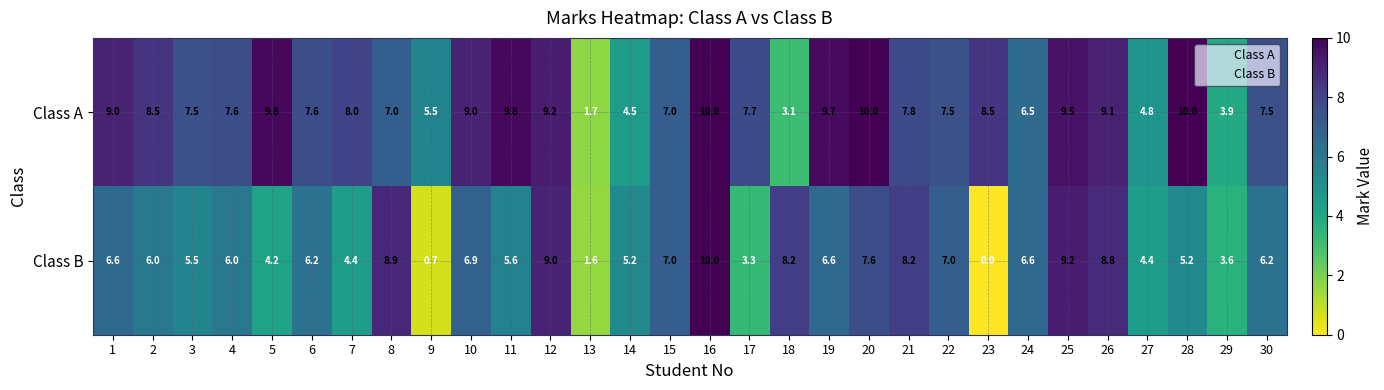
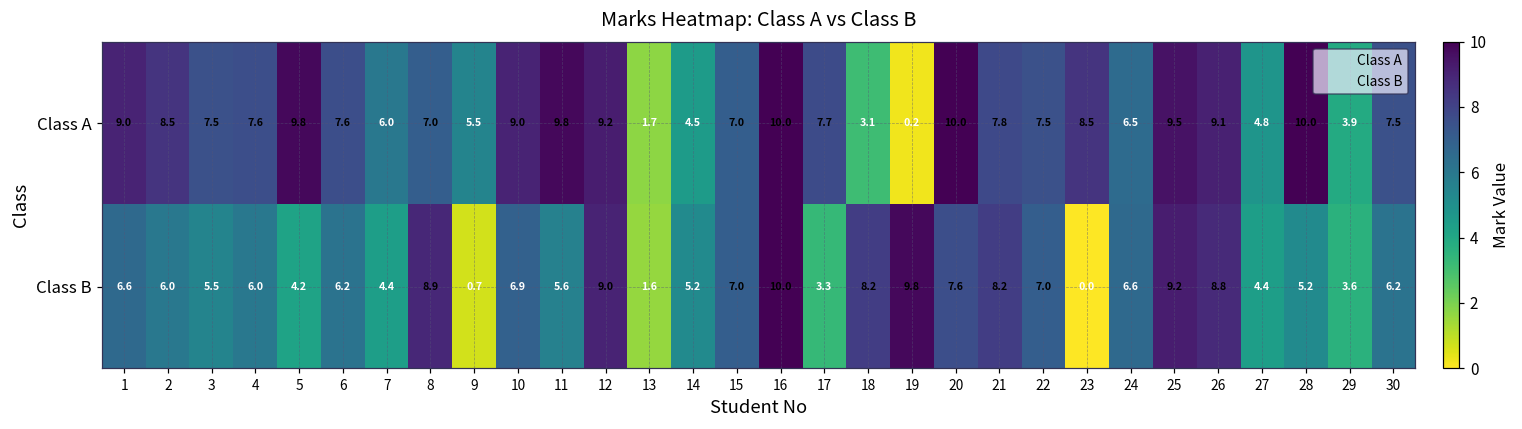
  {
    "Class A": {
      "1": 9.0,
      "2": 8.5,
      "3": 7.5,
      "4": 7.6,
      "5": 9.8,
      "6": 7.6,
-     "7": 8.0,
+     "7": 6.0,
      "8": 7.0,
      "9": 5.5,
      "10": 9.0,
      "11": 9.8,
      "12": 9.2,
      "13": 1.7,
      "14": 4.5,
      "15": 7.0,
      "16": 10.0,
      "17": 7.7,
      "18": 3.1,
-     "19": 9.7,
+     "19": 0.2,
      "20": 10.0,
      "21": 7.8,
      "22": 7.5,
      "23": 8.5,
      "24": 6.5,
      "25": 9.5,
      "26": 9.1,
      "27": 4.8,
      "28": 10.0,
      "29": 3.9,
      "30": 7.5
    },
    "Class B": {
      "1": 6.6,
      "2": 6.0,
      "3": 5.5,
      "4": 6.0,
      "5": 4.2,
      "6": 6.2,
      "7": 4.4,
      "8": 8.9,
      "9": 0.7,
      "10": 6.9,
      "11": 5.6,
      "12": 9.0,
      "13": 1.6,
      "14": 5.2,
      "15": 7.0,
      "16": 10.0,
      "17": 3.3,
      "18": 8.2,
-     "19": 6.6,
+     "19": 9.8,
      "20": 7.6,
      "21": 8.2,
      "22": 7.0,
      "23": 0.0,
      "24": 6.6,
      "25": 9.2,
      "26": 8.8,
      "27": 4.4,
      "28": 5.2,
      "29": 3.6,
      "30": 6.2
    }
  }
